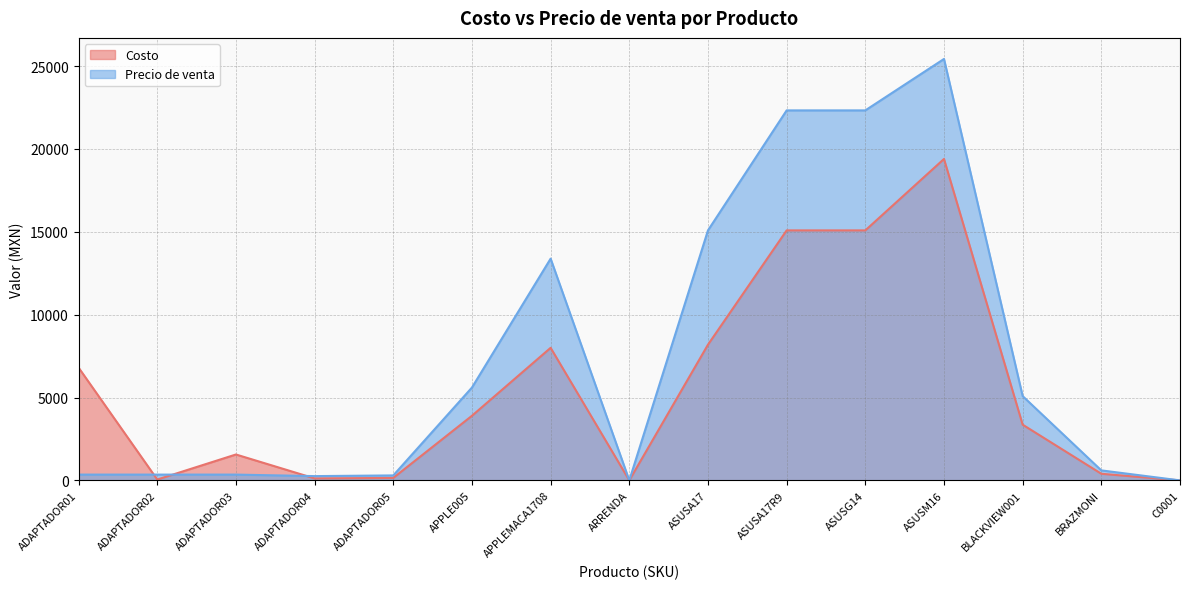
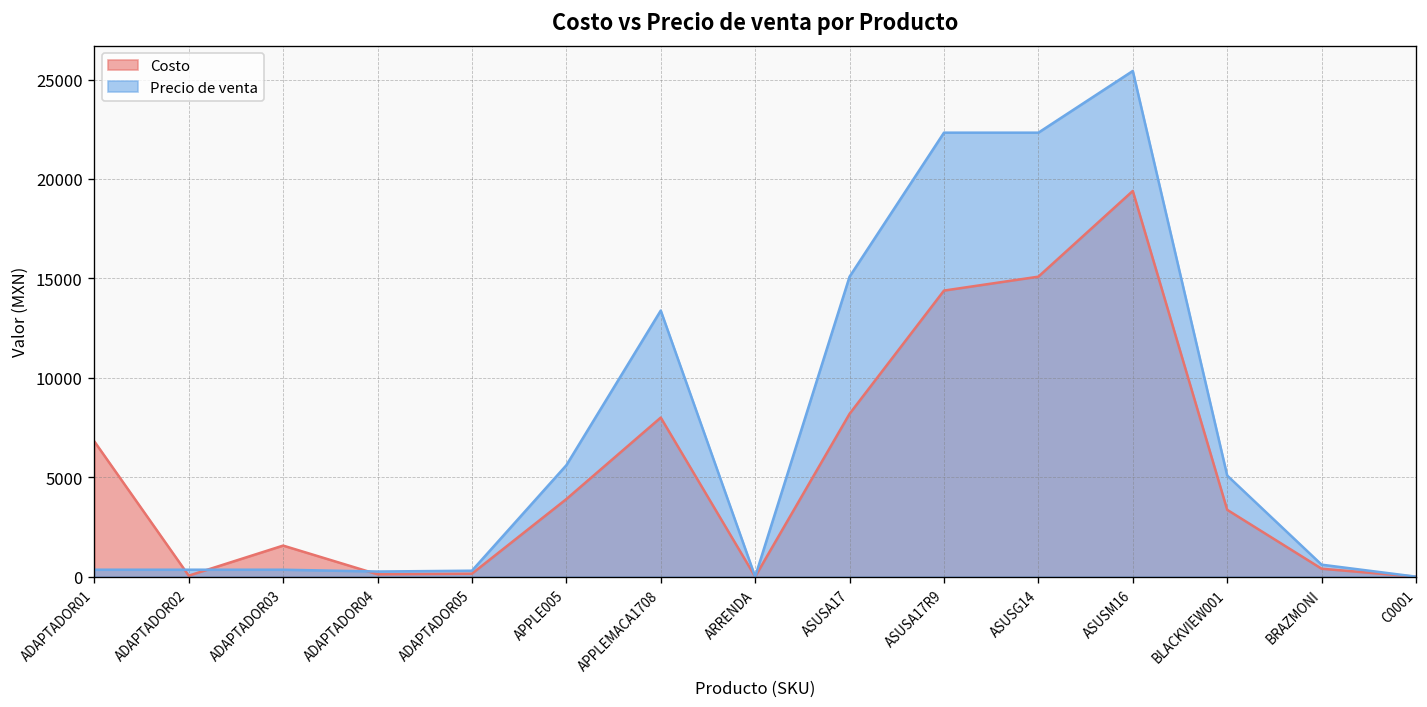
  {
    "Costo": {
      "ADAPTADOR01": 6800,
      "ADAPTADOR02": 100,
      "ADAPTADOR03": 1600,
      "APPLE005": 3900,
      "APPLEMACA1708": 8000,
      "ASUSA17": 8200,
-     "ASUSA17R9": 15100,
+     "ASUSA17R9": 14400,
      "ASUSG14": 15100,
      "ASUSM16": 19400,
      "BLACKVIEW001": 3400,
      "BRAZMONI": 400
    },
    "Precio de venta": {
      "ADAPTADOR01": 400,
      "ADAPTADOR02": 400,
      "ADAPTADOR03": 400,
      "APPLE005": 5600,
      "APPLEMACA1708": 13400,
      "ASUSA17": 15100,
      "ASUSA17R9": 22300,
      "ASUSG14": 22300,
      "ASUSM16": 25400,
      "BLACKVIEW001": 5100,
      "BRAZMONI": 600
    }
  }
